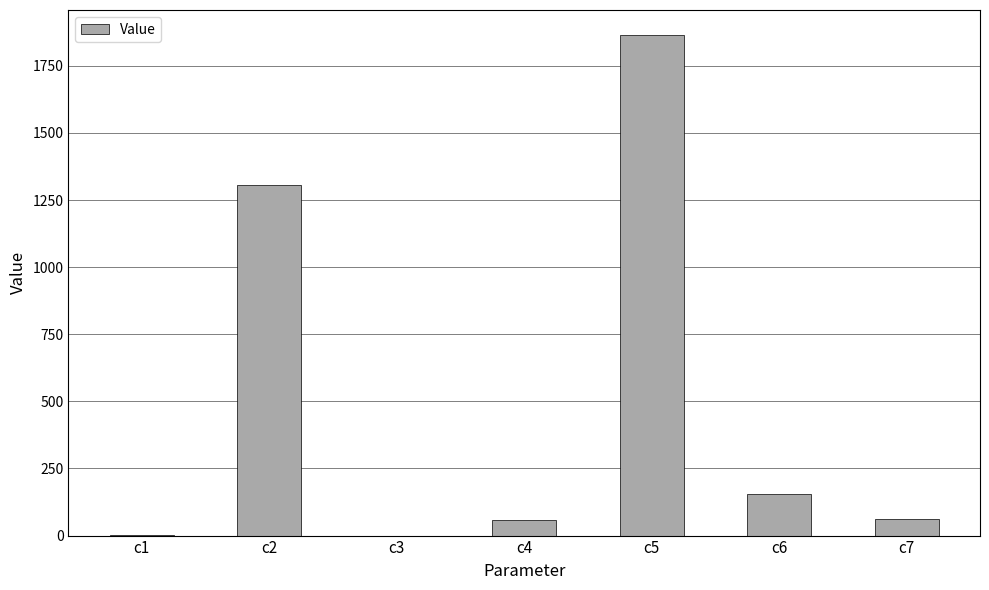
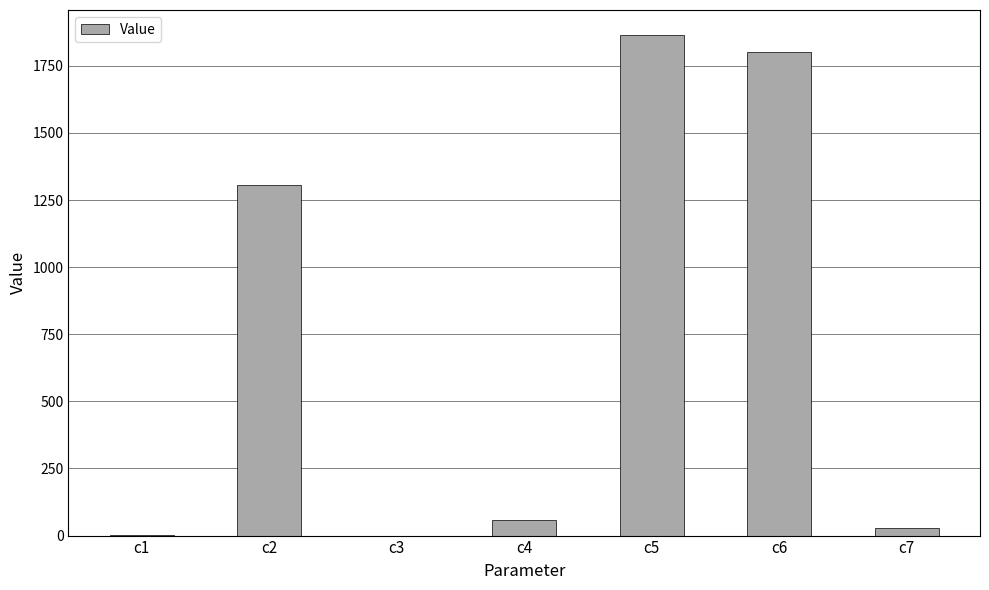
  {
    "c2": 1310,
    "c4": 60,
    "c5": 1860,
-   "c6": 150,
-   "c7": 60
+   "c6": 1800,
+   "c7": 30
  }
